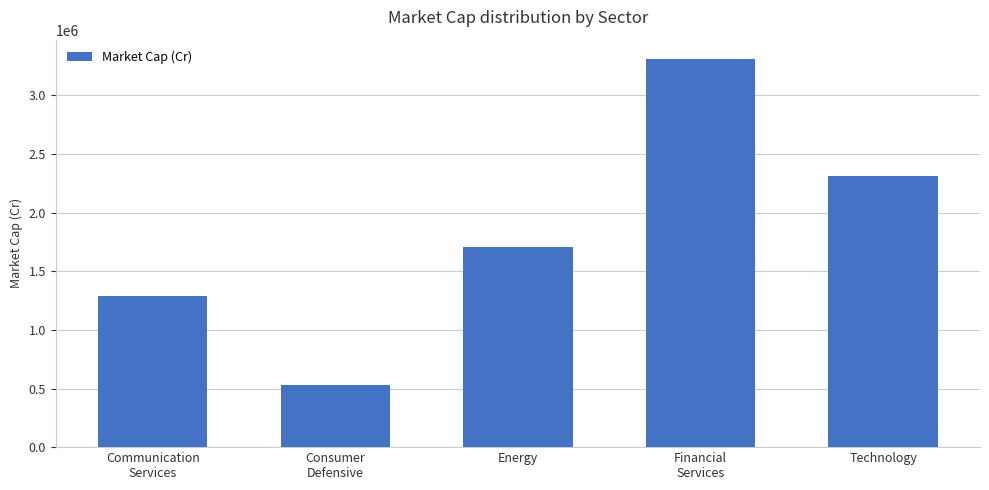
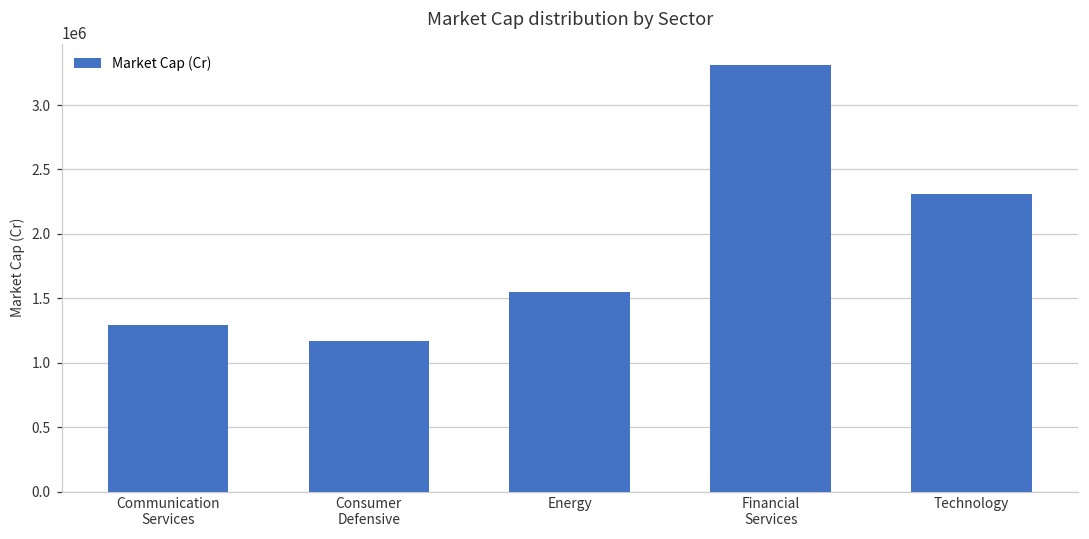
  {
    "Communication Services": 1290000,
-   "Consumer Defensive": 530000,
-   "Energy": 1710000,
+   "Consumer Defensive": 1170000,
+   "Energy": 1550000,
    "Financial Services": 3310000,
    "Technology": 2310000
  }
